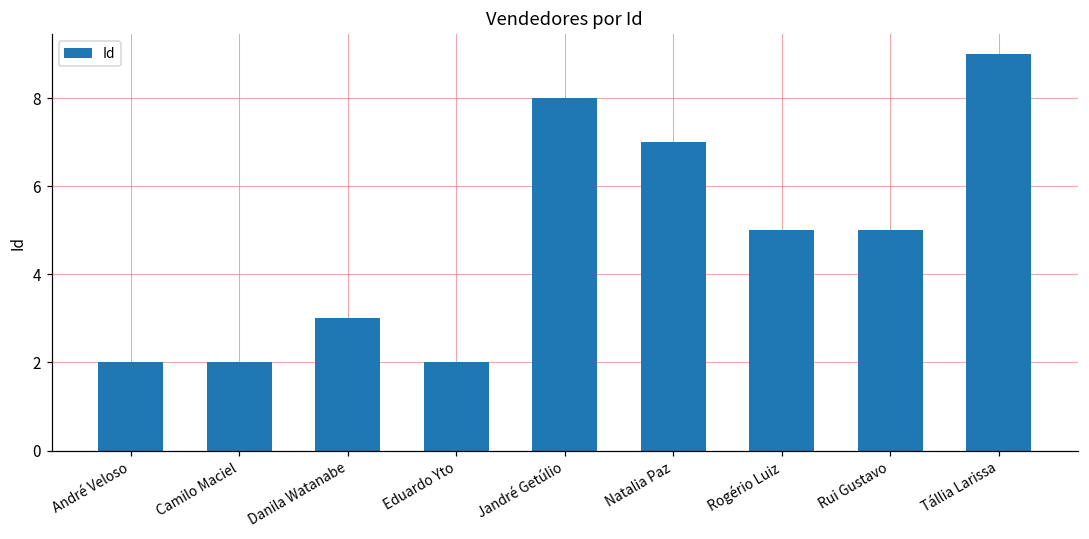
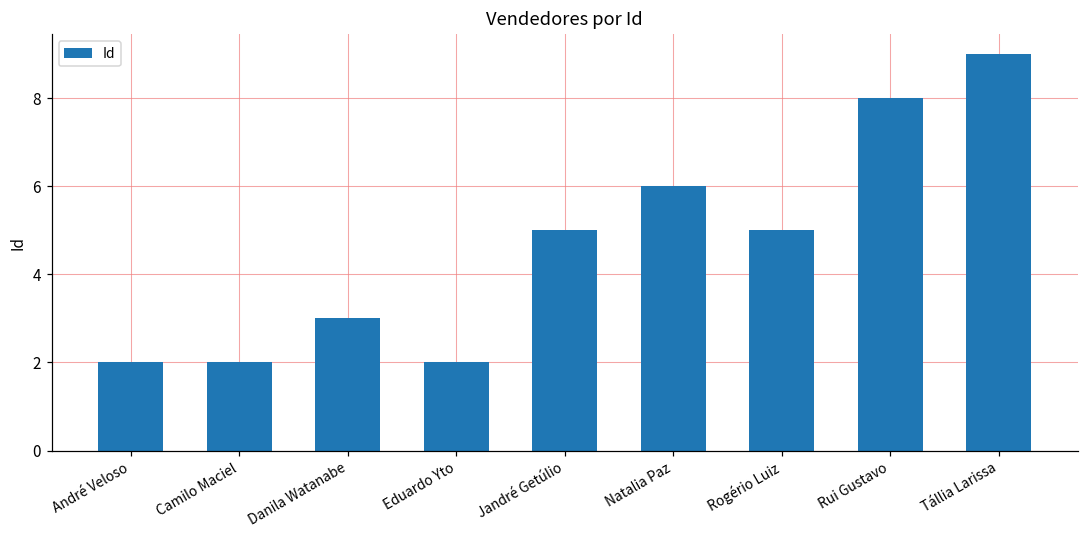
  {
    "André Veloso": 2,
    "Camilo Maciel": 2,
    "Danila Watanabe": 3,
    "Eduardo Yto": 2,
-   "Jandré Getúlio": 8,
-   "Natalia Paz": 7,
+   "Jandré Getúlio": 5,
+   "Natalia Paz": 6,
    "Rogério Luiz": 5,
-   "Rui Gustavo": 5,
+   "Rui Gustavo": 8,
    "Tállia Larissa": 9
  }
